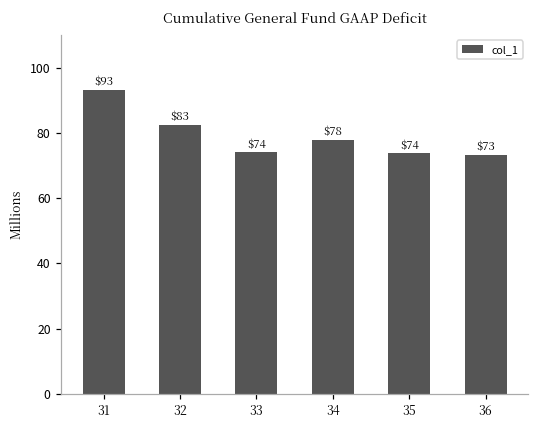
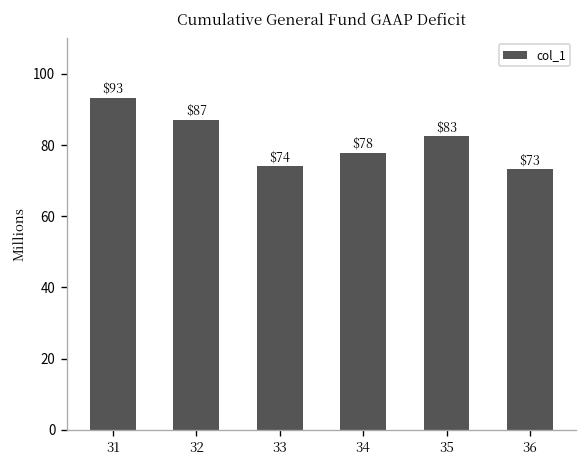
  {
    "31": "$93",
-   "32": "$83",
+   "32": "$87",
    "33": "$74",
    "34": "$78",
-   "35": "$74",
+   "35": "$83",
    "36": "$73"
  }
